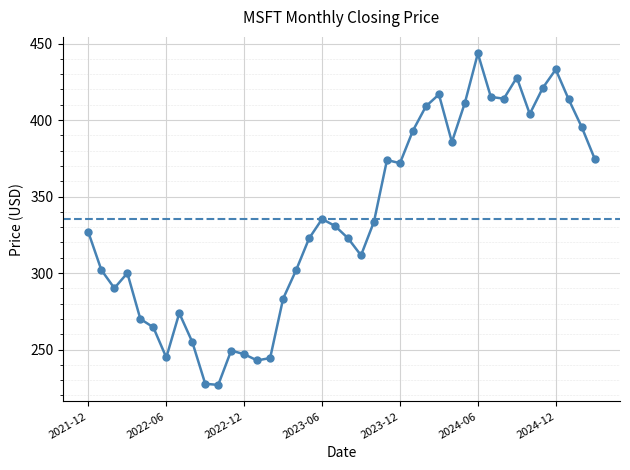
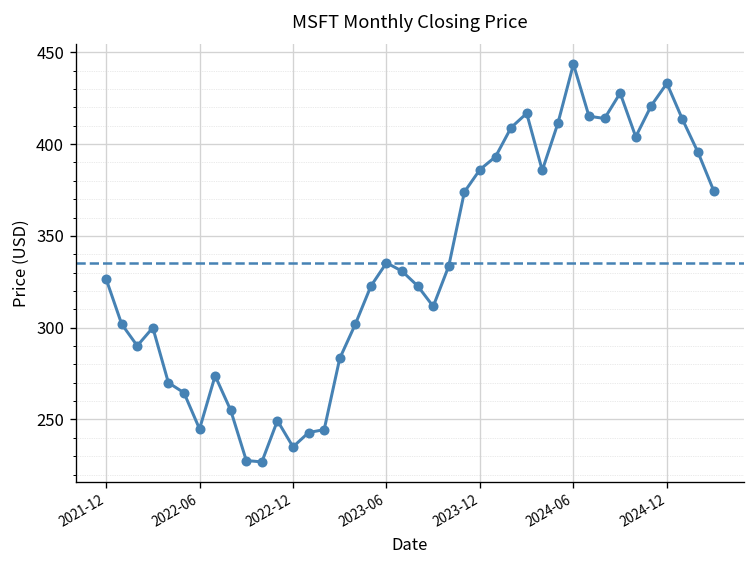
  {
    "2021-12": 327,
    "2022-06": 245,
-   "2022-12": 247,
+   "2022-12": 235,
    "2023-06": 335,
-   "2023-12": 372,
+   "2023-12": 386,
    "2024-06": 444,
    "2024-12": 433
  }
